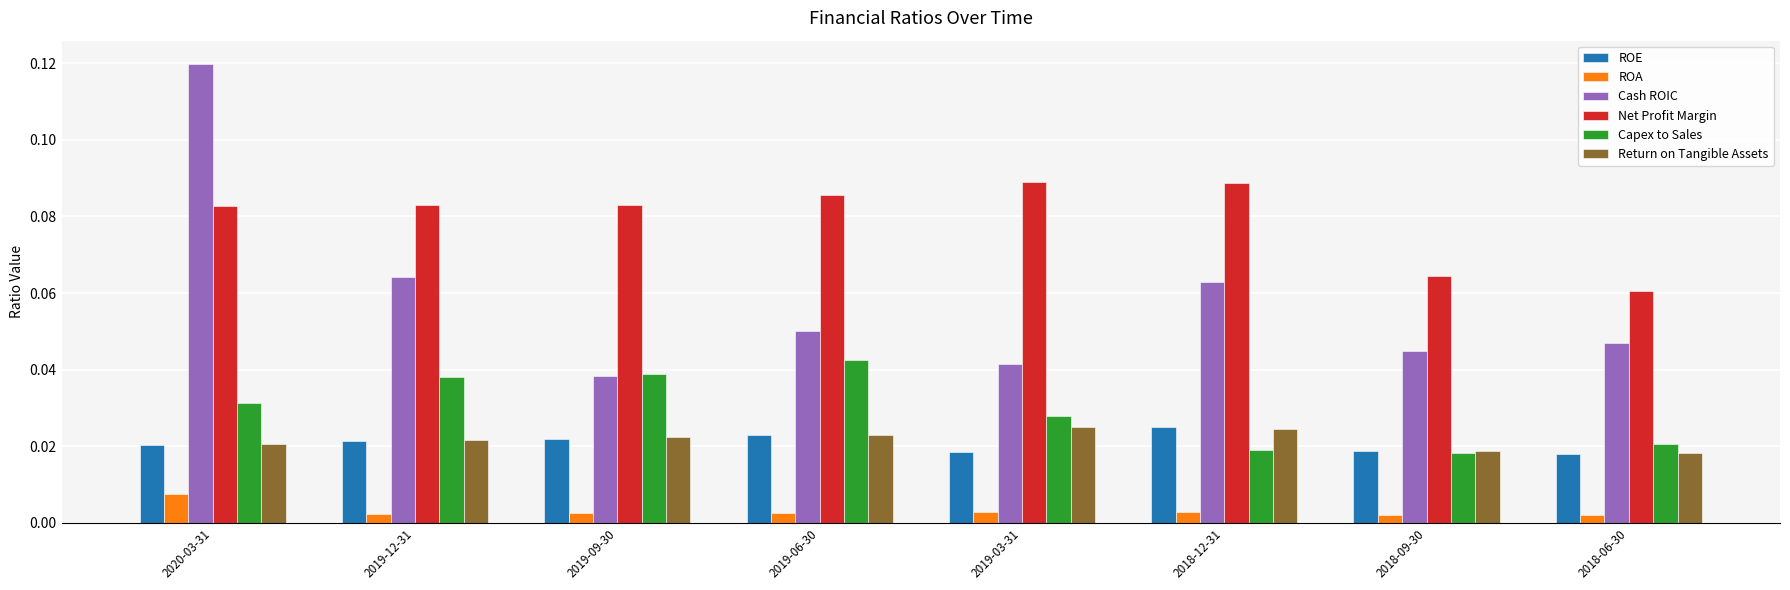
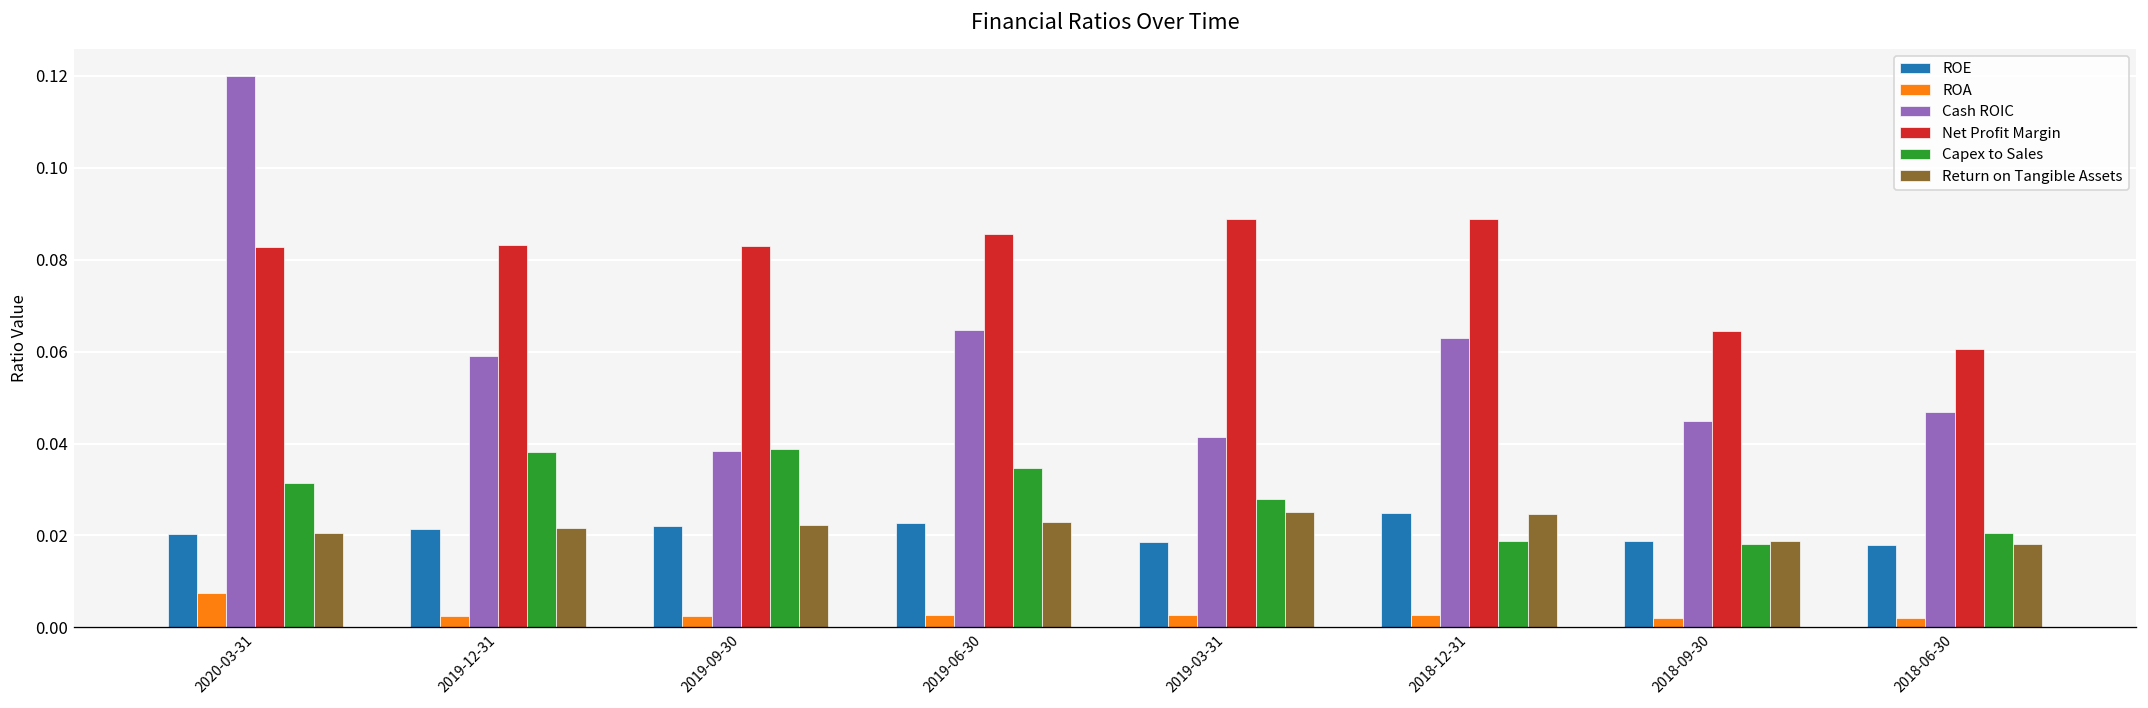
  {
    "ROE": {
      "2020-03-31": 0.020,
      "2019-12-31": 0.021,
      "2019-09-30": 0.022,
      "2019-06-30": 0.023,
      "2019-03-31": 0.019,
      "2018-12-31": 0.025,
      "2018-09-30": 0.019,
      "2018-06-30": 0.018
    },
    "ROA": {
      "2020-03-31": 0.007,
      "2019-12-31": 0.002,
      "2019-09-30": 0.003,
      "2019-06-30": 0.003,
      "2019-03-31": 0.003,
      "2018-12-31": 0.003,
      "2018-09-30": 0.002,
      "2018-06-30": 0.002
    },
    "Cash ROIC": {
      "2020-03-31": 0.120,
-     "2019-12-31": 0.064,
+     "2019-12-31": 0.059,
      "2019-09-30": 0.038,
-     "2019-06-30": 0.050,
+     "2019-06-30": 0.065,
      "2019-03-31": 0.042,
      "2018-12-31": 0.063,
      "2018-09-30": 0.045,
      "2018-06-30": 0.047
    },
    "Net Profit Margin": {
      "2020-03-31": 0.083,
      "2019-12-31": 0.083,
      "2019-09-30": 0.083,
      "2019-06-30": 0.086,
      "2019-03-31": 0.089,
      "2018-12-31": 0.089,
      "2018-09-30": 0.064,
      "2018-06-30": 0.061
    },
    "Capex to Sales": {
      "2020-03-31": 0.031,
      "2019-12-31": 0.038,
      "2019-09-30": 0.039,
-     "2019-06-30": 0.043,
+     "2019-06-30": 0.035,
      "2019-03-31": 0.028,
      "2018-12-31": 0.019,
      "2018-09-30": 0.018,
      "2018-06-30": 0.021
    },
    "Return on Tangible Assets": {
      "2020-03-31": 0.021,
      "2019-12-31": 0.022,
      "2019-09-30": 0.022,
      "2019-06-30": 0.023,
      "2019-03-31": 0.025,
      "2018-12-31": 0.025,
      "2018-09-30": 0.019,
      "2018-06-30": 0.018
    }
  }
